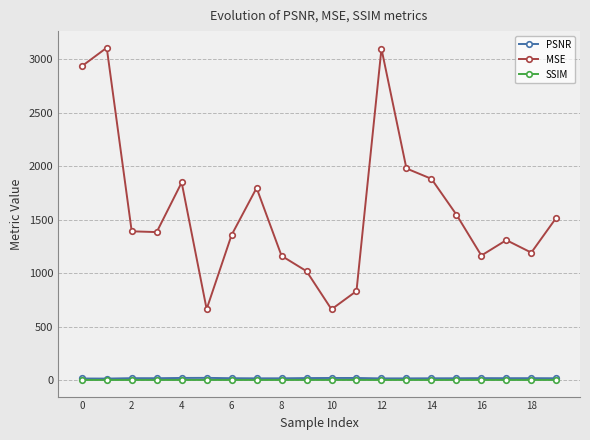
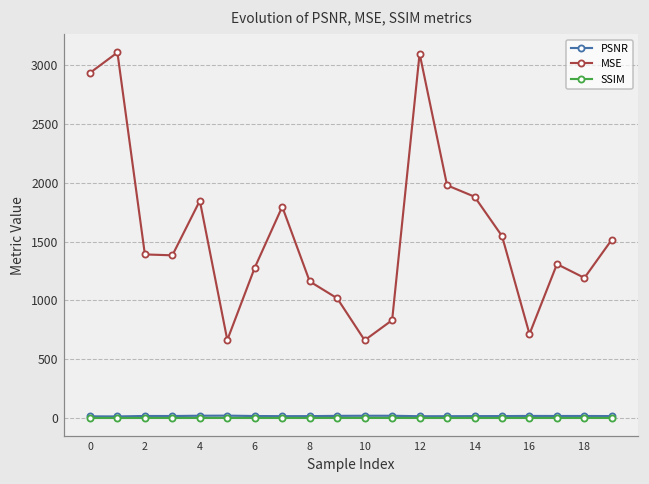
  {
    "MSE": {
      "0": 2930,
      "2": 1390,
      "4": 1850,
-     "6": 1360,
+     "6": 1280,
      "8": 1160,
      "10": 660,
      "12": 3100,
      "14": 1880,
-     "16": 1160,
+     "16": 710,
      "18": 1190
    }
  }
